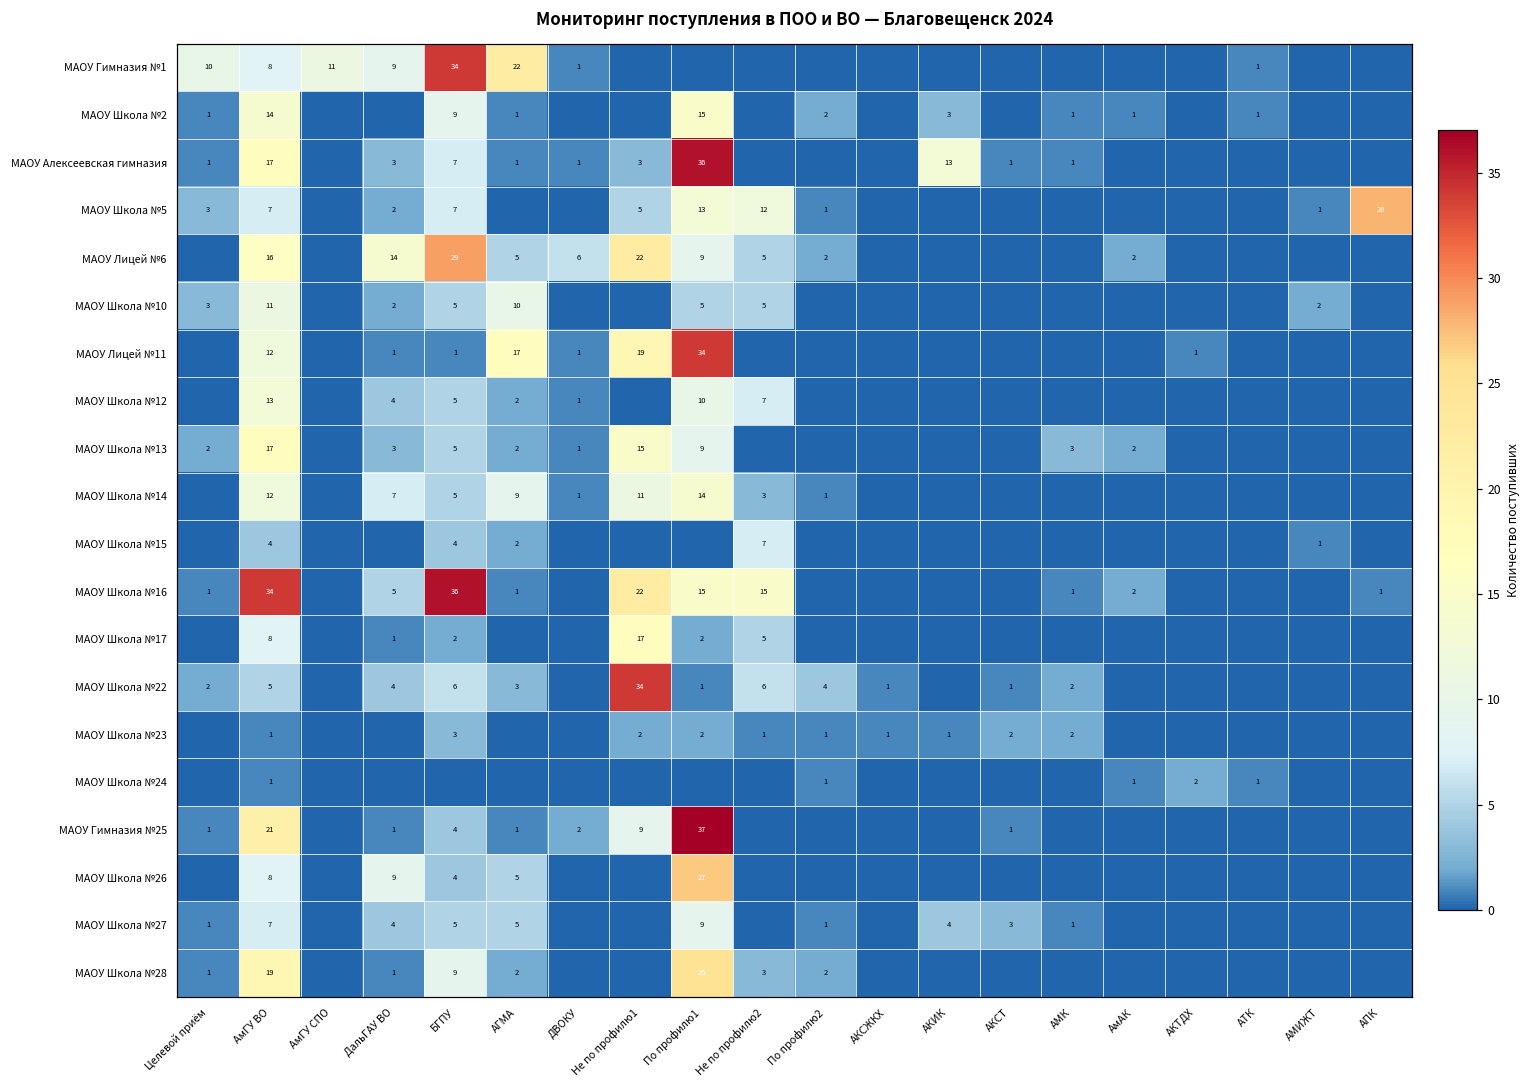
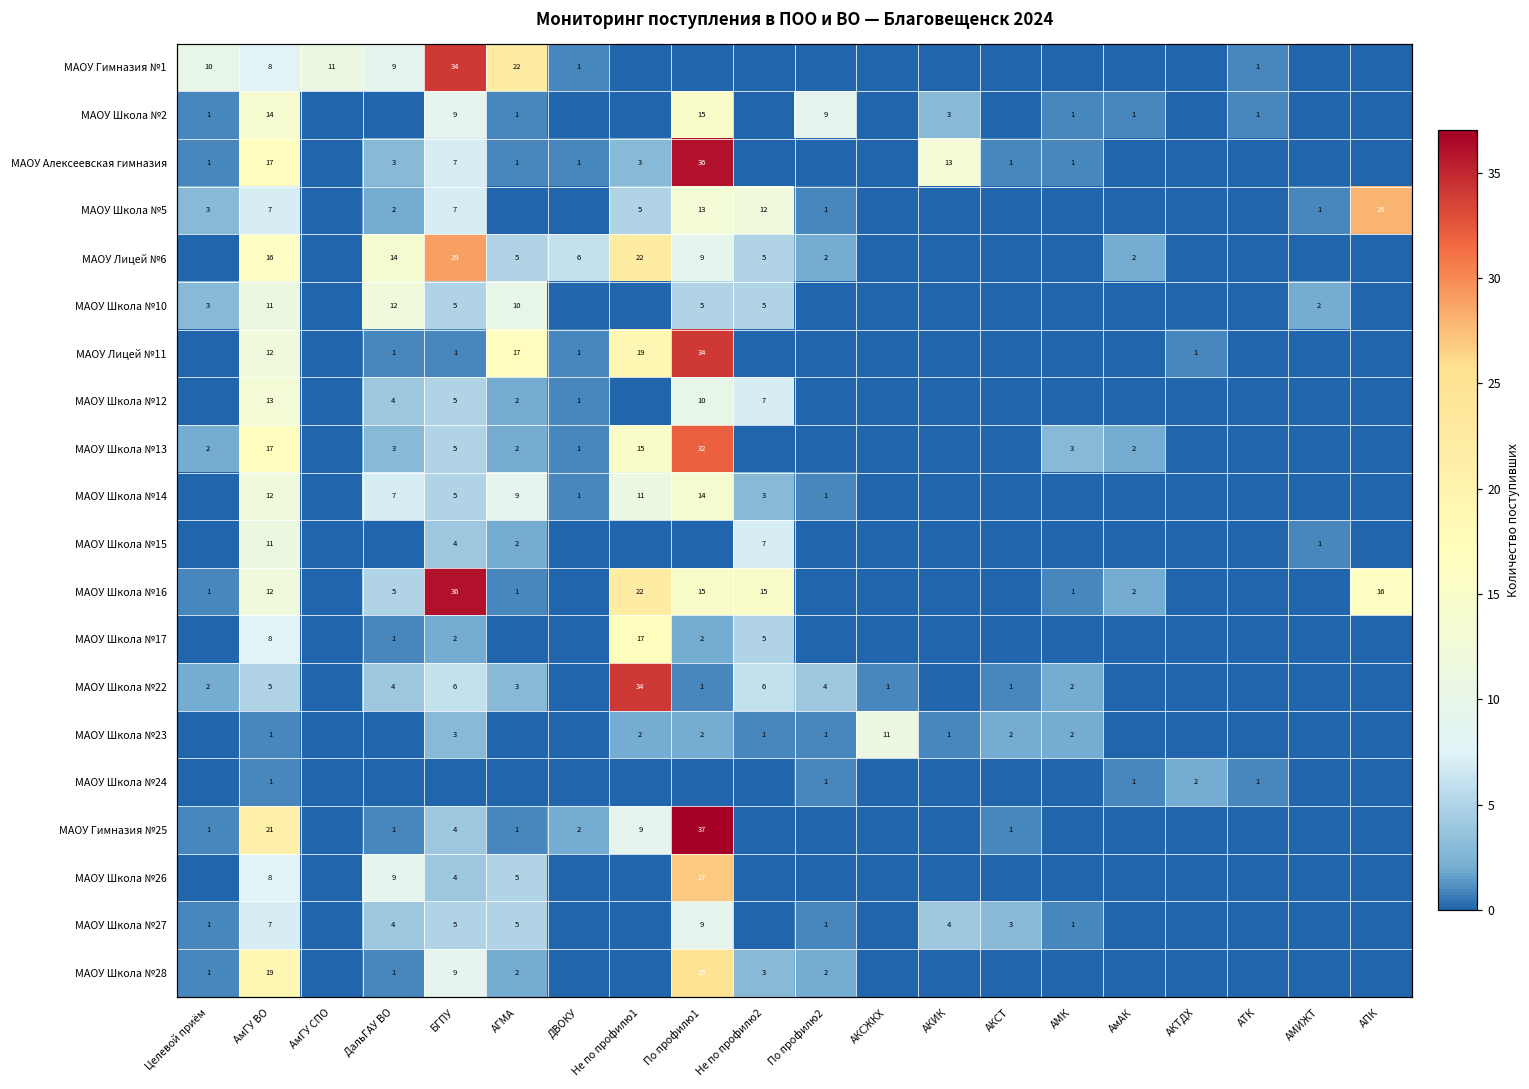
  {
    "МАОУ Гимназия №1": {
      "Целевой приём": 10,
      "АмГУ ВО": 8,
      "АмГУ СПО": 11,
      "ДальГАУ ВО": 9,
      "БГПУ": 34,
      "АГМА": 22,
      "ДВОКУ": 1,
      "АТК": 1
    },
    "МАОУ Школа №2": {
      "Целевой приём": 1,
      "АмГУ ВО": 14,
      "БГПУ": 9,
      "АГМА": 1,
      "По профилю1": 15,
-     "По профилю2": 2,
+     "По профилю2": 9,
      "АКИК": 3,
      "АМК": 1,
      "АмАК": 1,
      "АТК": 1
    },
    "МАОУ Алексеевская гимназия": {
      "Целевой приём": 1,
      "АмГУ ВО": 17,
      "ДальГАУ ВО": 3,
      "БГПУ": 7,
      "АГМА": 1,
      "ДВОКУ": 1,
      "Не по профилю1": 3,
      "По профилю1": 36,
      "АКИК": 13,
      "АКСТ": 1,
      "АМК": 1
    },
    "МАОУ Школа №5": {
      "Целевой приём": 3,
      "АмГУ ВО": 7,
      "ДальГАУ ВО": 2,
      "БГПУ": 7,
      "Не по профилю1": 5,
      "По профилю1": 13,
      "Не по профилю2": 12,
      "По профилю2": 1,
      "АМИЖТ": 1,
      "АПК": 28
    },
    "МАОУ Лицей №6": {
      "АмГУ ВО": 16,
      "ДальГАУ ВО": 14,
      "БГПУ": 29,
      "АГМА": 5,
      "ДВОКУ": 6,
      "Не по профилю1": 22,
      "По профилю1": 9,
      "Не по профилю2": 5,
      "По профилю2": 2,
      "АмАК": 2
    },
    "МАОУ Школа №10": {
      "Целевой приём": 3,
      "АмГУ ВО": 11,
-     "ДальГАУ ВО": 2,
+     "ДальГАУ ВО": 12,
      "БГПУ": 5,
      "АГМА": 10,
      "По профилю1": 5,
      "Не по профилю2": 5,
      "АМИЖТ": 2
    },
    "МАОУ Лицей №11": {
      "АмГУ ВО": 12,
      "ДальГАУ ВО": 1,
      "БГПУ": 1,
      "АГМА": 17,
      "ДВОКУ": 1,
      "Не по профилю1": 19,
      "По профилю1": 34,
      "АКТДХ": 1
    },
    "МАОУ Школа №12": {
      "АмГУ ВО": 13,
      "ДальГАУ ВО": 4,
      "БГПУ": 5,
      "АГМА": 2,
      "ДВОКУ": 1,
      "По профилю1": 10,
      "Не по профилю2": 7
    },
    "МАОУ Школа №13": {
      "Целевой приём": 2,
      "АмГУ ВО": 17,
      "ДальГАУ ВО": 3,
      "БГПУ": 5,
      "АГМА": 2,
      "ДВОКУ": 1,
      "Не по профилю1": 15,
-     "По профилю1": 9,
+     "По профилю1": 32,
      "АМК": 3,
      "АмАК": 2
    },
    "МАОУ Школа №14": {
      "АмГУ ВО": 12,
      "ДальГАУ ВО": 7,
      "БГПУ": 5,
      "АГМА": 9,
      "ДВОКУ": 1,
      "Не по профилю1": 11,
      "По профилю1": 14,
      "Не по профилю2": 3,
      "По профилю2": 1
    },
    "МАОУ Школа №15": {
-     "АмГУ ВО": 4,
+     "АмГУ ВО": 11,
      "БГПУ": 4,
      "АГМА": 2,
      "Не по профилю2": 7,
      "АМИЖТ": 1
    },
    "МАОУ Школа №16": {
      "Целевой приём": 1,
-     "АмГУ ВО": 34,
+     "АмГУ ВО": 12,
      "ДальГАУ ВО": 5,
      "БГПУ": 36,
      "АГМА": 1,
      "Не по профилю1": 22,
      "По профилю1": 15,
      "Не по профилю2": 15,
      "АМК": 1,
      "АмАК": 2,
-     "АПК": 1
+     "АПК": 16
    },
    "МАОУ Школа №17": {
      "АмГУ ВО": 8,
      "ДальГАУ ВО": 1,
      "БГПУ": 2,
      "Не по профилю1": 17,
      "По профилю1": 2,
      "Не по профилю2": 5
    },
    "МАОУ Школа №22": {
      "Целевой приём": 2,
      "АмГУ ВО": 5,
      "ДальГАУ ВО": 4,
      "БГПУ": 6,
      "АГМА": 3,
      "Не по профилю1": 34,
      "По профилю1": 1,
      "Не по профилю2": 6,
      "По профилю2": 4,
      "АКСЖКХ": 1,
      "АКСТ": 1,
      "АМК": 2
    },
    "МАОУ Школа №23": {
      "АмГУ ВО": 1,
      "БГПУ": 3,
      "Не по профилю1": 2,
      "По профилю1": 2,
      "Не по профилю2": 1,
      "По профилю2": 1,
-     "АКСЖКХ": 1,
+     "АКСЖКХ": 11,
      "АКИК": 1,
      "АКСТ": 2,
      "АМК": 2
    },
    "МАОУ Школа №24": {
      "АмГУ ВО": 1,
      "По профилю2": 1,
      "АмАК": 1,
      "АКТДХ": 2,
      "АТК": 1
    },
    "МАОУ Гимназия №25": {
      "Целевой приём": 1,
      "АмГУ ВО": 21,
      "ДальГАУ ВО": 1,
      "БГПУ": 4,
      "АГМА": 1,
      "ДВОКУ": 2,
      "Не по профилю1": 9,
      "По профилю1": 37,
      "АКСТ": 1
    },
    "МАОУ Школа №26": {
      "АмГУ ВО": 8,
      "ДальГАУ ВО": 9,
      "БГПУ": 4,
      "АГМА": 5,
      "По профилю1": 27
    },
    "МАОУ Школа №27": {
      "Целевой приём": 1,
      "АмГУ ВО": 7,
      "ДальГАУ ВО": 4,
      "БГПУ": 5,
      "АГМА": 5,
      "По профилю1": 9,
      "По профилю2": 1,
      "АКИК": 4,
      "АКСТ": 3,
      "АМК": 1
    },
    "МАОУ Школа №28": {
      "Целевой приём": 1,
      "АмГУ ВО": 19,
      "ДальГАУ ВО": 1,
      "БГПУ": 9,
      "АГМА": 2,
      "По профилю1": 25,
      "Не по профилю2": 3,
      "По профилю2": 2
    }
  }
